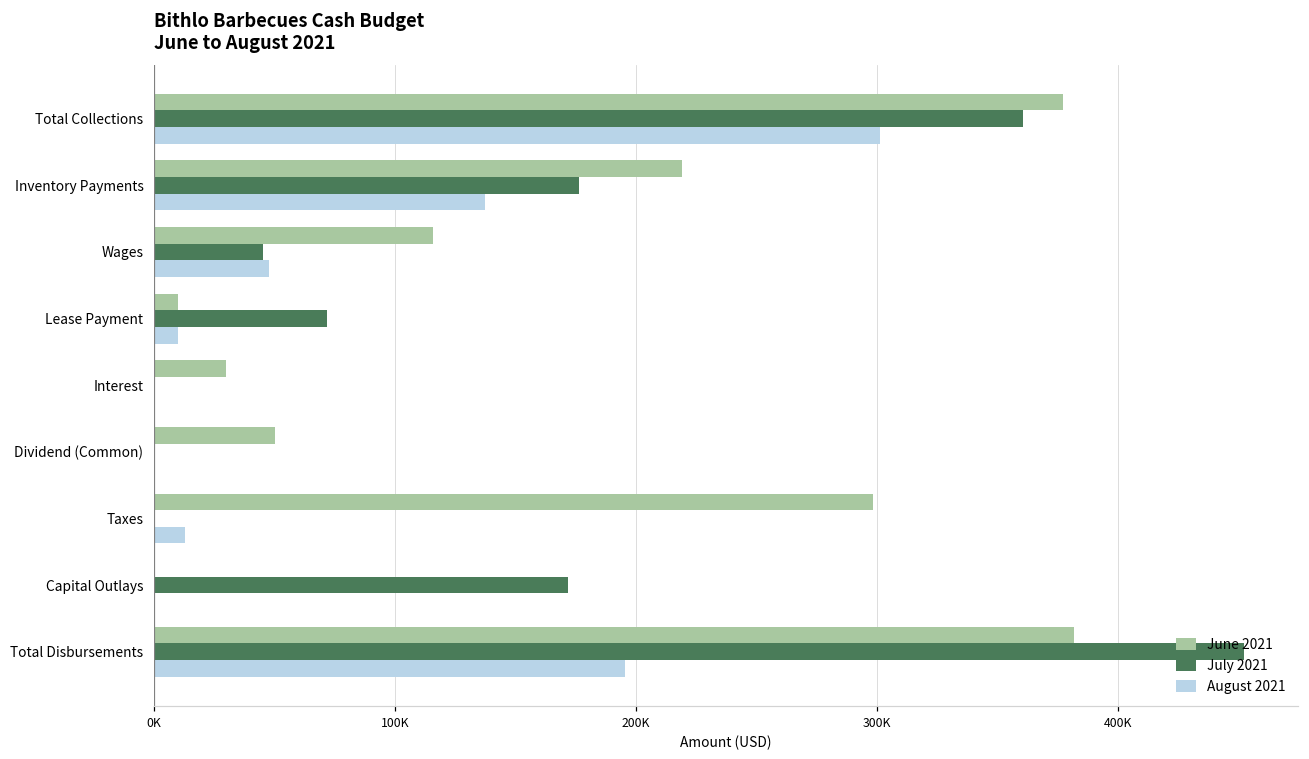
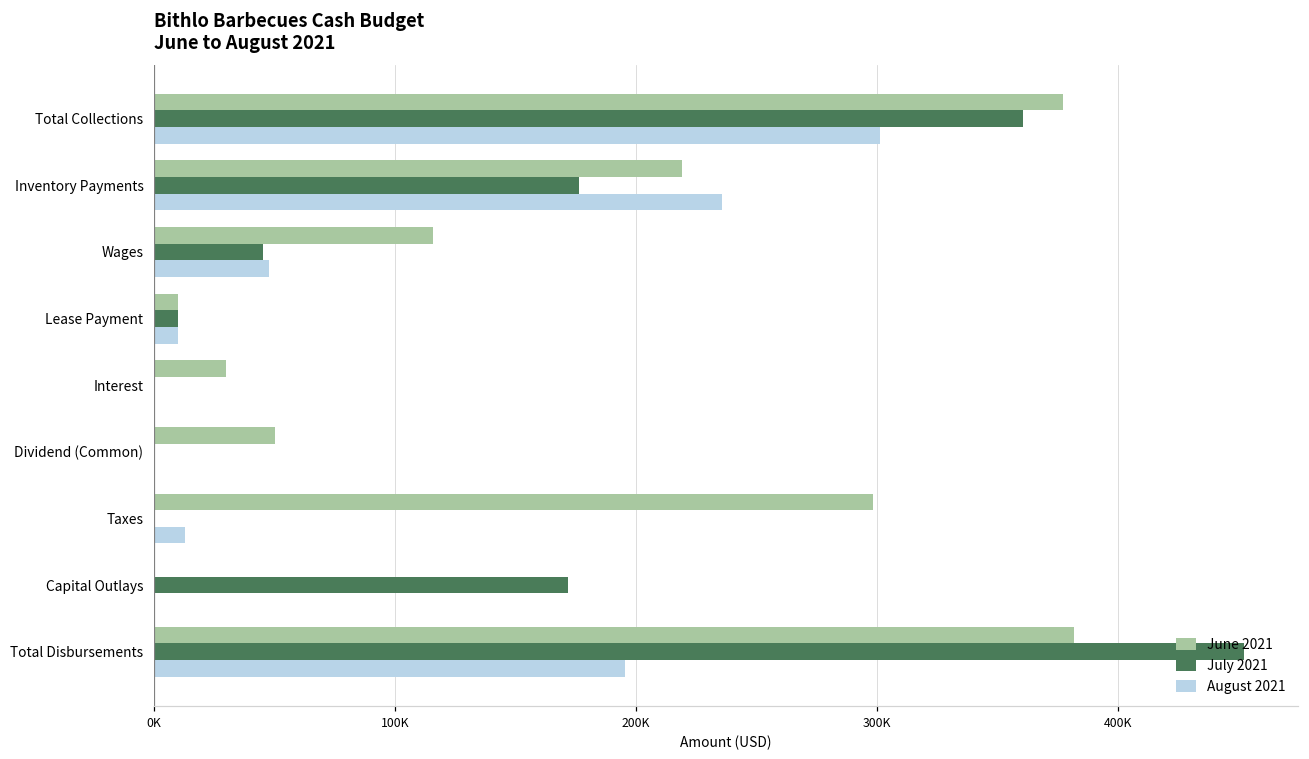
  {
    "June 2021": {
      "Total Collections": 377000,
      "Inventory Payments": 219000,
      "Wages": 116000,
      "Lease Payment": 10000,
      "Interest": 30000,
      "Dividend (Common)": 50000,
      "Taxes": 298000,
      "Capital Outlays": 0,
      "Total Disbursements": 381000
    },
    "July 2021": {
      "Total Collections": 361000,
      "Inventory Payments": 176000,
      "Wages": 45000,
-     "Lease Payment": 72000,
+     "Lease Payment": 10000,
      "Interest": 0,
      "Dividend (Common)": 0,
      "Taxes": 0,
      "Capital Outlays": 172000,
      "Total Disbursements": 452000
    },
    "August 2021": {
      "Total Collections": 301000,
-     "Inventory Payments": 137000,
+     "Inventory Payments": 236000,
      "Wages": 48000,
      "Lease Payment": 10000,
      "Interest": 0,
      "Dividend (Common)": 0,
      "Taxes": 13000,
      "Capital Outlays": 0,
      "Total Disbursements": 196000
    }
  }
